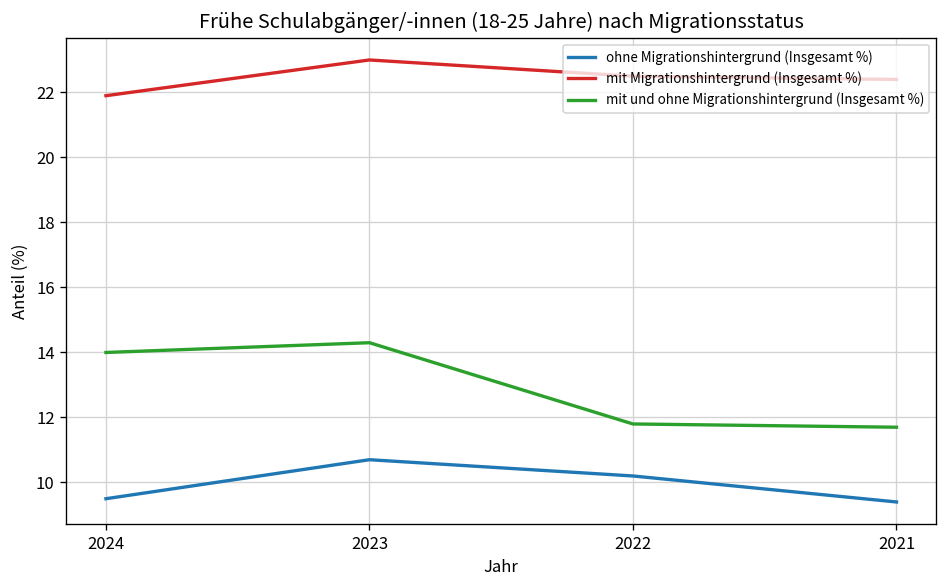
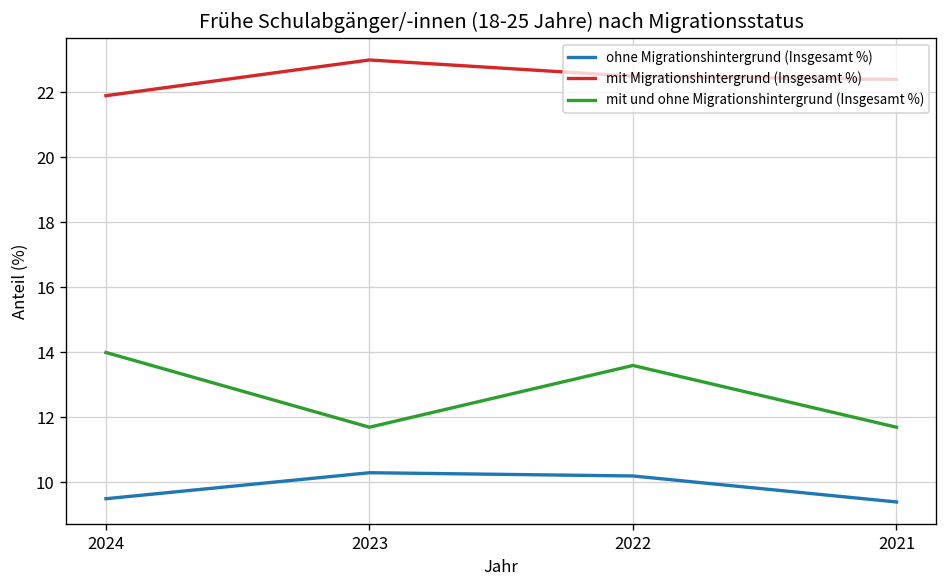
  {
    "ohne Migrationshintergrund (Insgesamt %)": {
      "2024": 9.5,
-     "2023": 10.7,
+     "2023": 10.3,
      "2022": 10.2,
      "2021": 9.4
    },
    "mit Migrationshintergrund (Insgesamt %)": {
      "2024": 21.9,
      "2023": 23.0
    },
    "mit und ohne Migrationshintergrund (Insgesamt %)": {
      "2024": 14.0,
-     "2023": 14.3,
-     "2022": 11.8,
+     "2023": 11.7,
+     "2022": 13.6,
      "2021": 11.7
    }
  }
